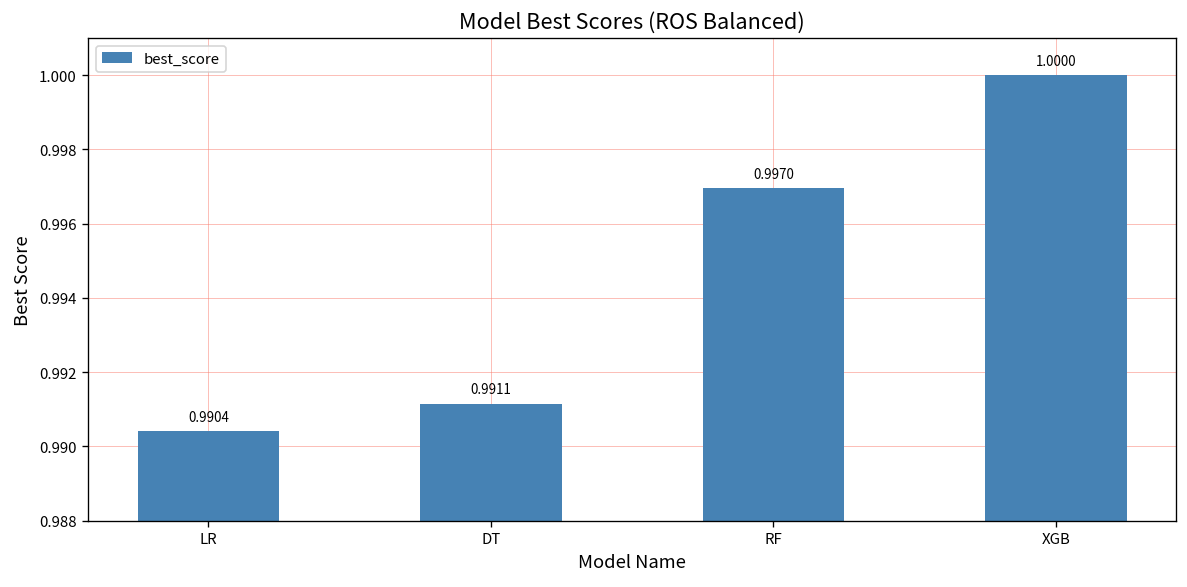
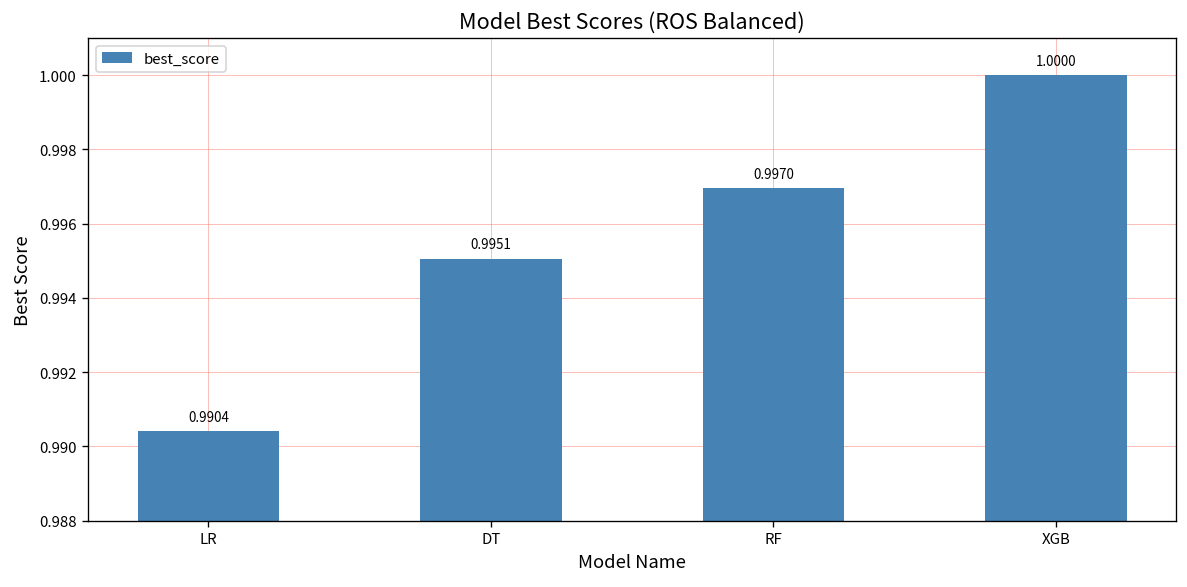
  {
    "LR": 0.9904,
-   "DT": 0.9911,
+   "DT": 0.9951,
    "RF": 0.9970,
    "XGB": 1.0000
  }
